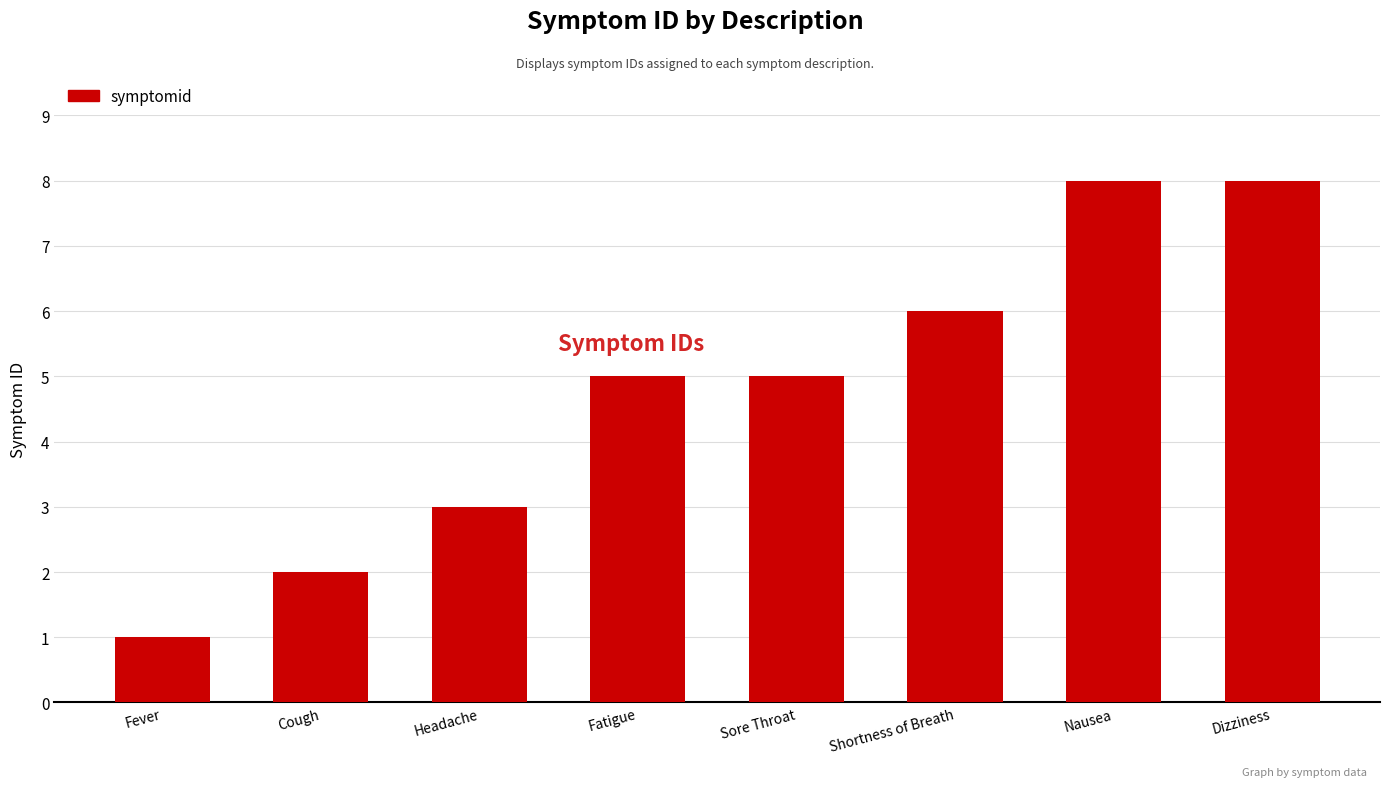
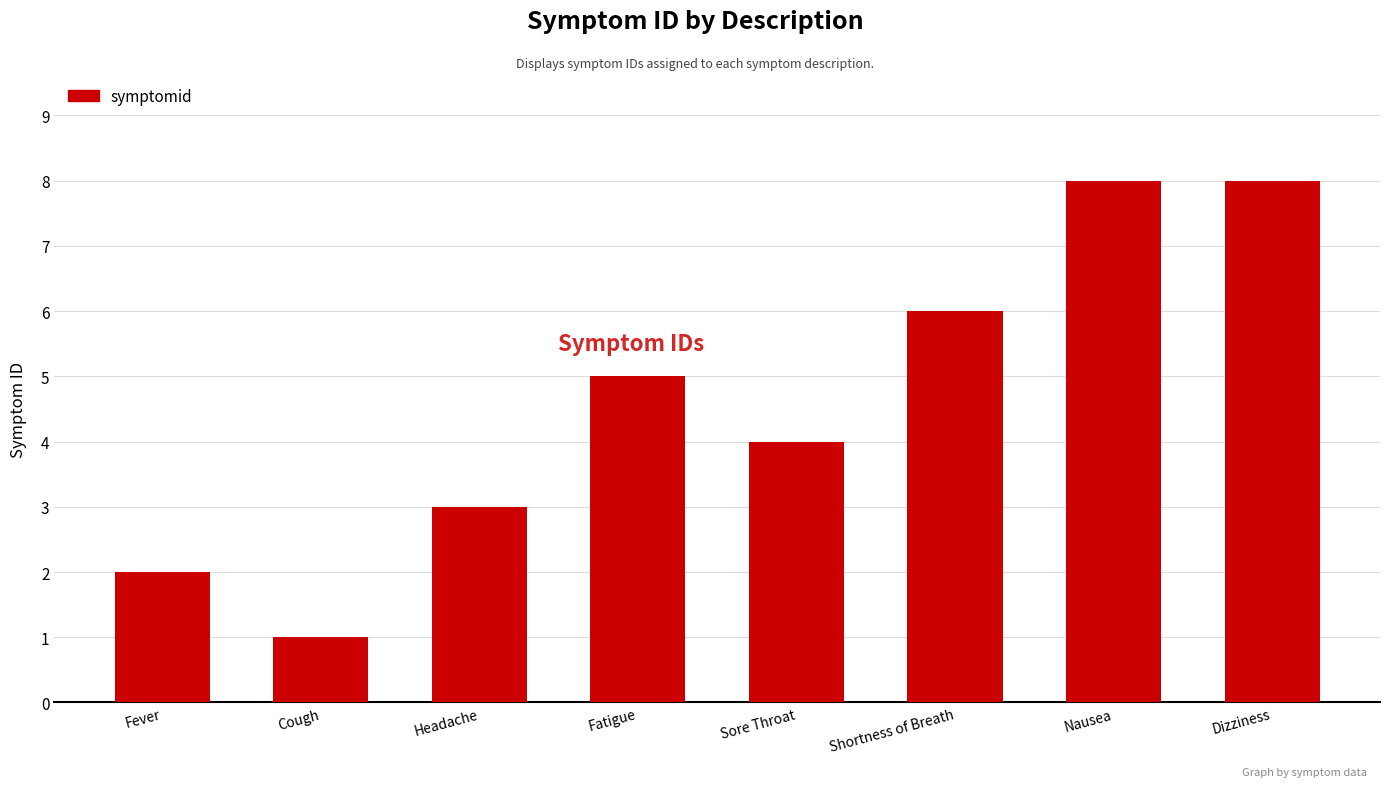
  {
-   "Fever": 1,
-   "Cough": 2,
+   "Fever": 2,
+   "Cough": 1,
    "Headache": 3,
    "Fatigue": 5,
-   "Sore Throat": 5,
+   "Sore Throat": 4,
    "Shortness of Breath": 6,
    "Nausea": 8,
    "Dizziness": 8
  }
